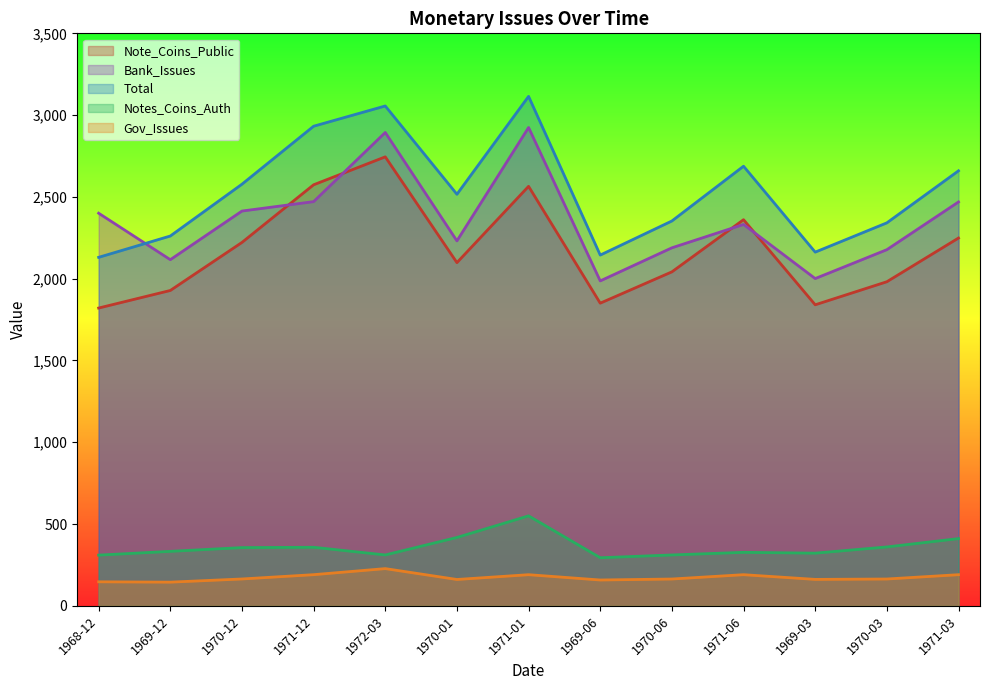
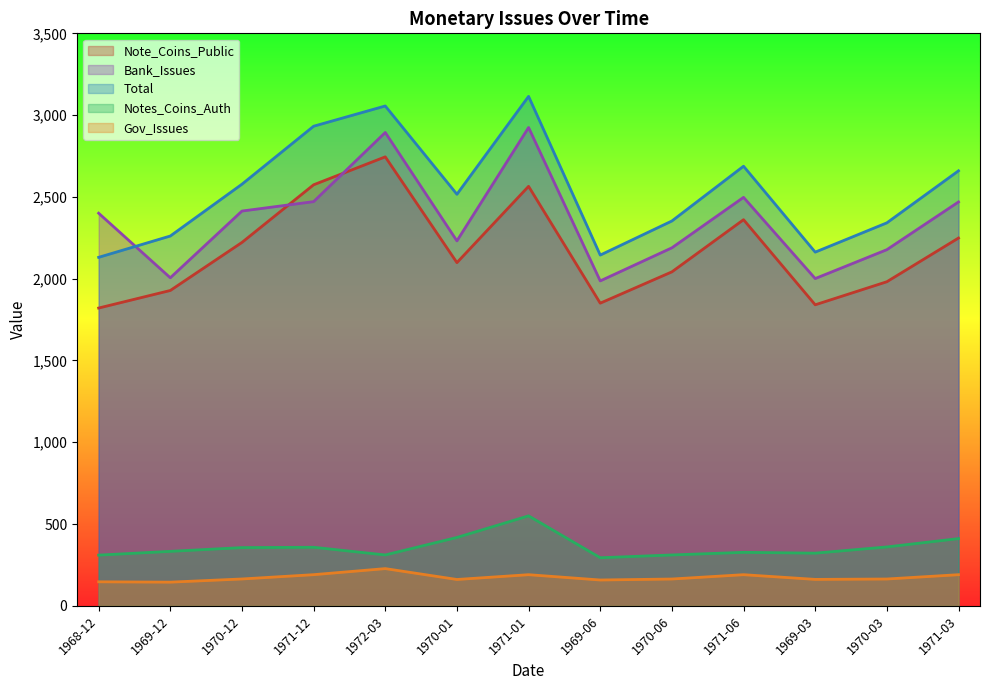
  {
    "Bank_Issues": {
      "1968-12": "2,400",
-     "1969-12": "2,120",
+     "1969-12": "2,010",
      "1970-12": "2,410",
      "1971-12": "2,470",
      "1972-03": "2,890",
      "1970-01": "2,230",
      "1971-01": "2,920",
      "1969-06": "1,990",
      "1970-06": "2,190",
-     "1971-06": "2,330",
+     "1971-06": "2,500",
      "1969-03": "2,000",
      "1970-03": "2,180",
      "1971-03": "2,470"
    }
  }
